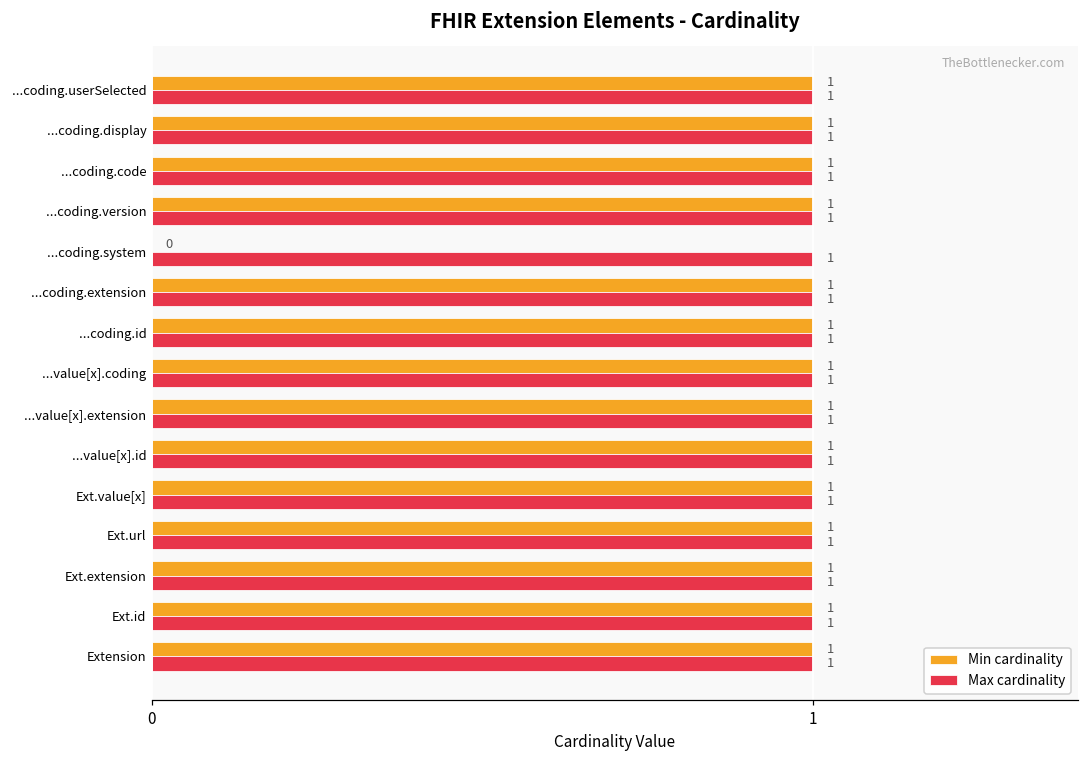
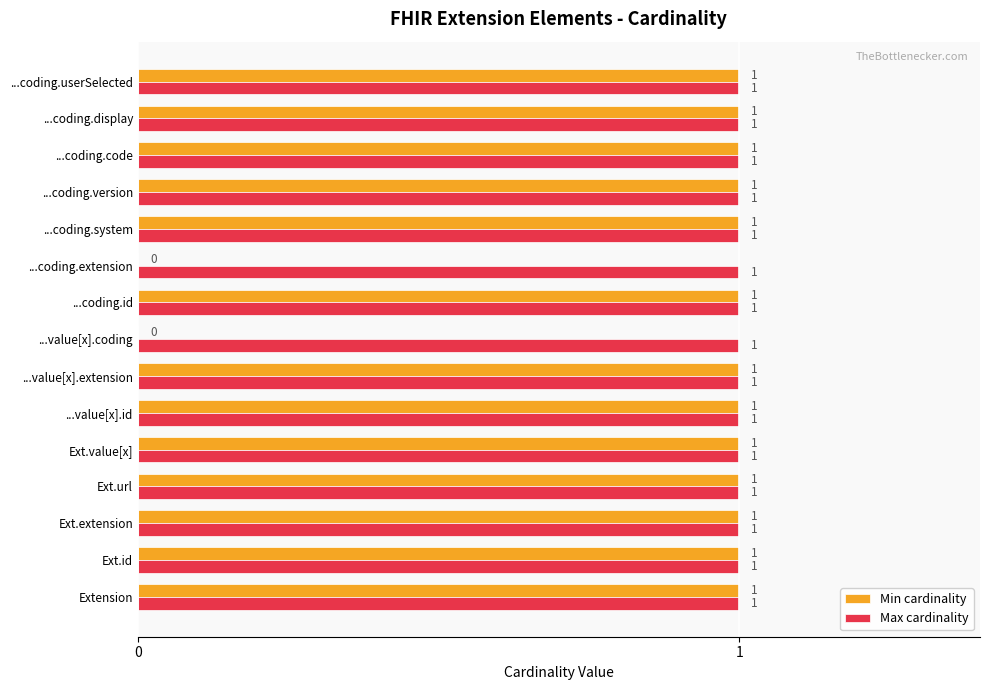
  {
    "Min cardinality": {
      "...coding.userSelected": 1,
      "...coding.display": 1,
      "...coding.code": 1,
      "...coding.version": 1,
-     "...coding.system": 0,
-     "...coding.extension": 1,
+     "...coding.system": 1,
+     "...coding.extension": 0,
      "...coding.id": 1,
-     "...value[x].coding": 1,
+     "...value[x].coding": 0,
      "...value[x].extension": 1,
      "...value[x].id": 1,
      "Ext.value[x]": 1,
      "Ext.url": 1,
      "Ext.extension": 1,
      "Ext.id": 1,
      "Extension": 1
    },
    "Max cardinality": {
      "...coding.userSelected": 1,
      "...coding.display": 1,
      "...coding.code": 1,
      "...coding.version": 1,
      "...coding.system": 1,
      "...coding.extension": 1,
      "...coding.id": 1,
      "...value[x].coding": 1,
      "...value[x].extension": 1,
      "...value[x].id": 1,
      "Ext.value[x]": 1,
      "Ext.url": 1,
      "Ext.extension": 1,
      "Ext.id": 1,
      "Extension": 1
    }
  }
